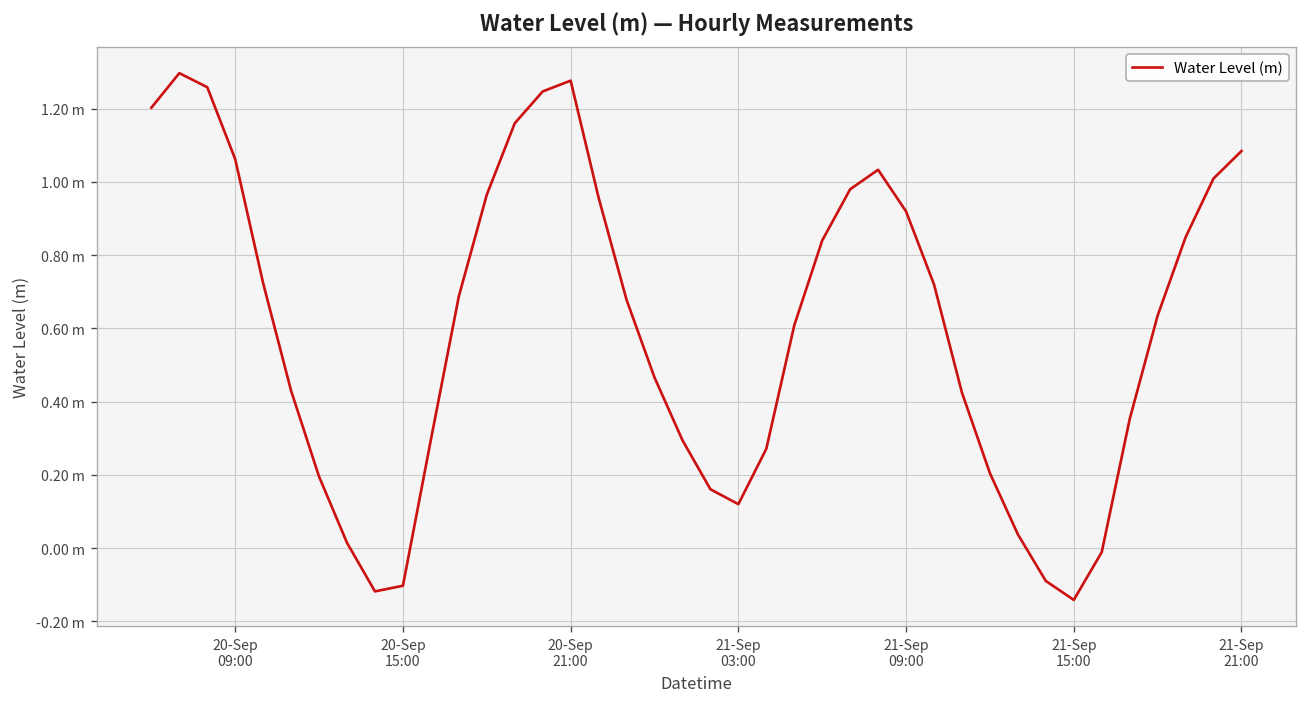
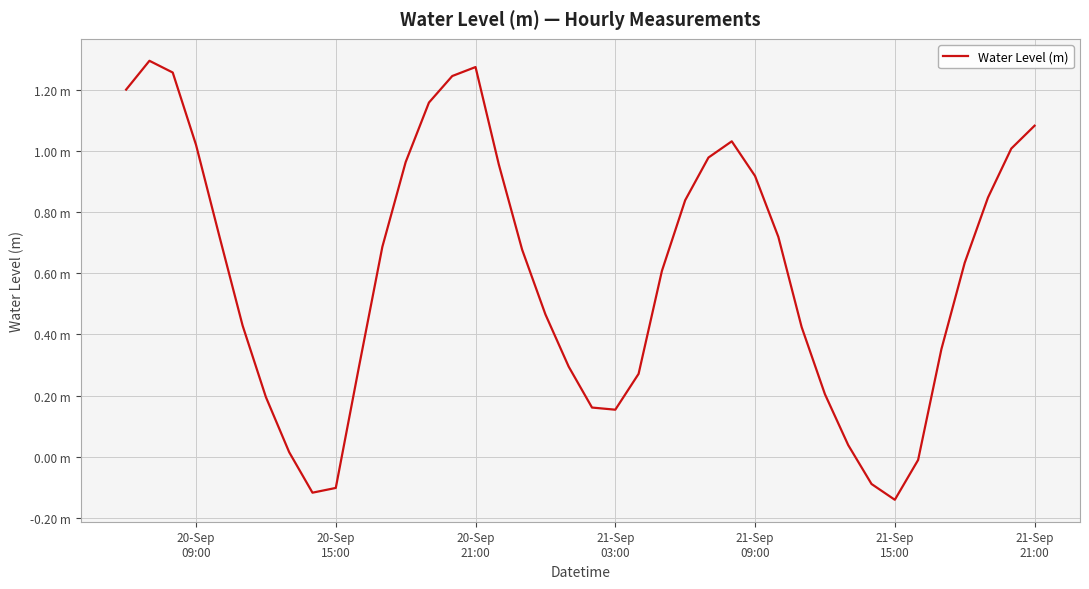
  {
-   "20-Sep 09:00": "1.06 m",
+   "20-Sep 09:00": "1.02 m",
    "20-Sep 15:00": "-0.10 m",
    "20-Sep 21:00": "1.28 m",
-   "21-Sep 03:00": "0.12 m",
+   "21-Sep 03:00": "0.15 m",
    "21-Sep 09:00": "0.92 m",
    "21-Sep 15:00": "-0.14 m",
    "21-Sep 21:00": "1.08 m"
  }
